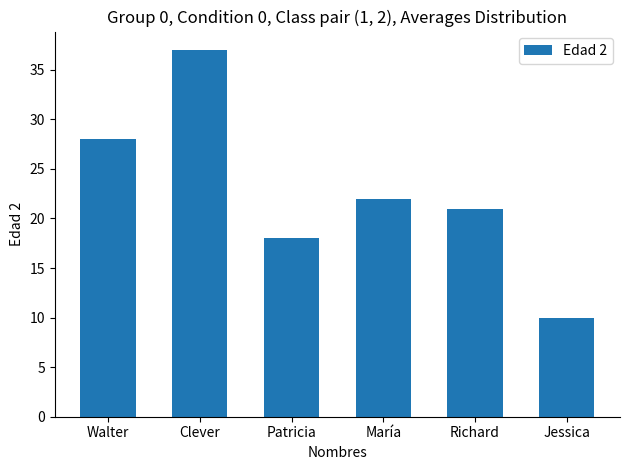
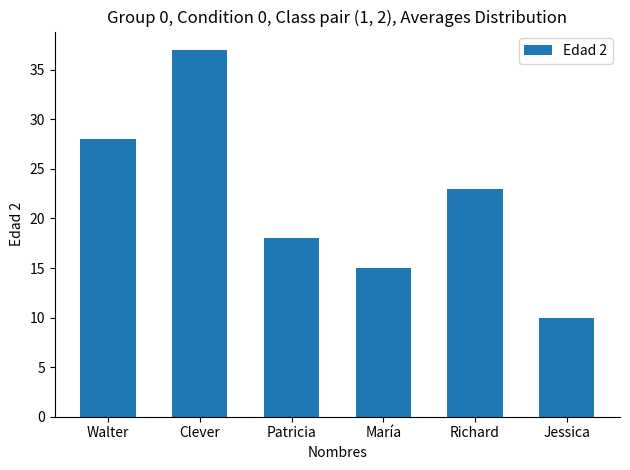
  {
    "Walter": 28,
    "Clever": 37,
    "Patricia": 18,
-   "María": 22,
-   "Richard": 21,
+   "María": 15,
+   "Richard": 23,
    "Jessica": 10
  }
